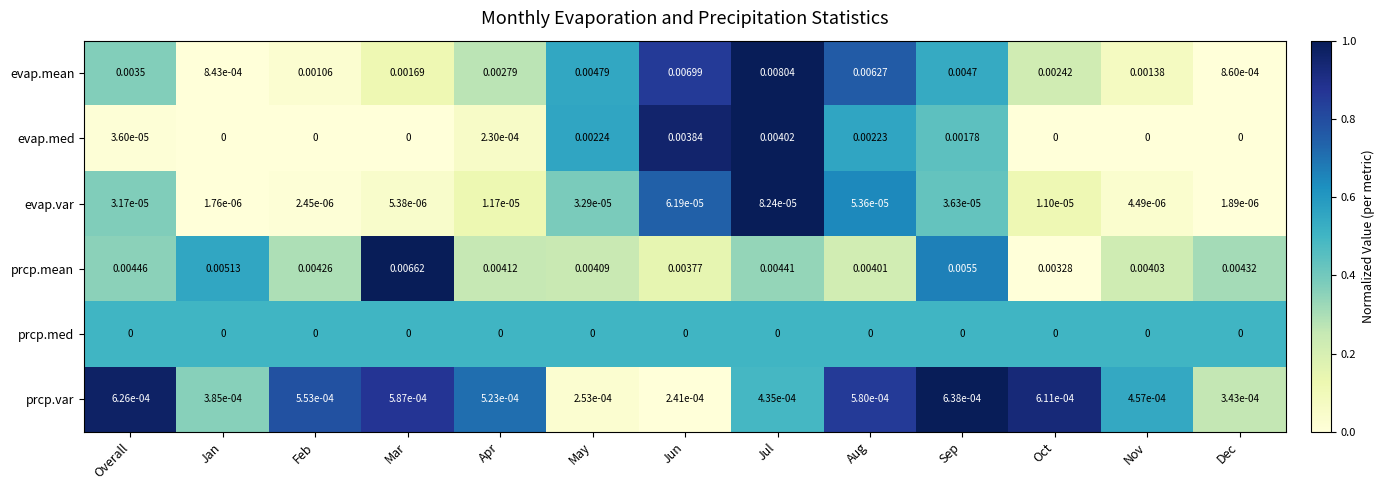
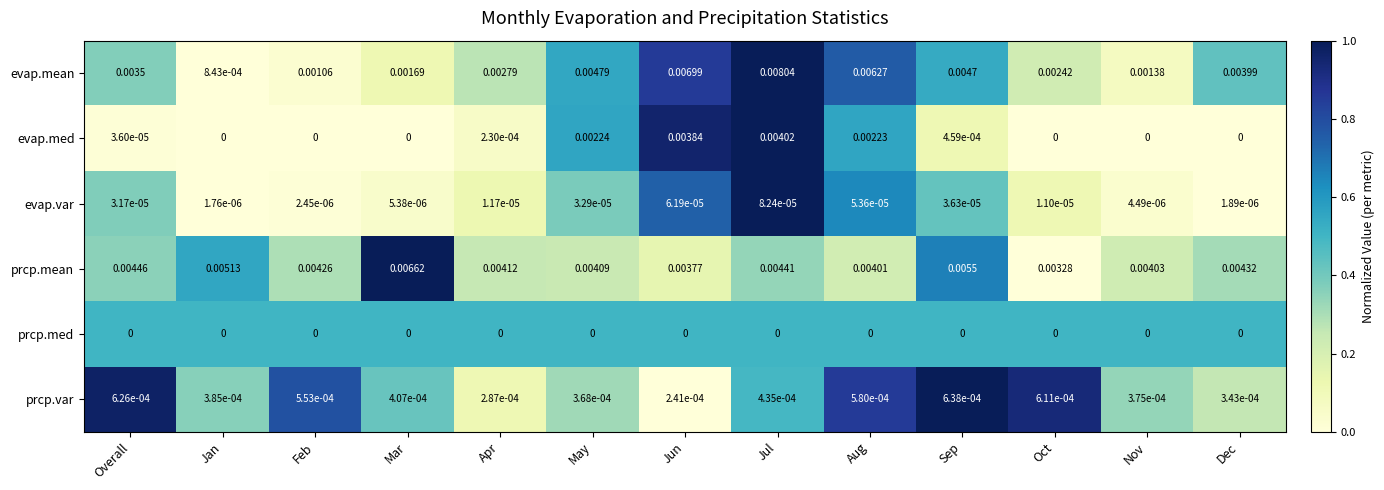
  {
    "evap.mean": {
      "Overall": "0.0035",
      "Jan": "8.43e-04",
      "Feb": "0.00106",
      "Mar": "0.00169",
      "Apr": "0.00279",
      "May": "0.00479",
      "Jun": "0.00699",
      "Jul": "0.00804",
      "Aug": "0.00627",
      "Sep": "0.0047",
      "Oct": "0.00242",
      "Nov": "0.00138",
-     "Dec": "8.60e-04"
+     "Dec": "0.00399"
    },
    "evap.med": {
      "Overall": "3.60e-05",
      "Jan": "0",
      "Feb": "0",
      "Mar": "0",
      "Apr": "2.30e-04",
      "May": "0.00224",
      "Jun": "0.00384",
      "Jul": "0.00402",
      "Aug": "0.00223",
-     "Sep": "0.00178",
+     "Sep": "4.59e-04",
      "Oct": "0",
      "Nov": "0",
      "Dec": "0"
    },
    "evap.var": {
      "Overall": "3.17e-05",
      "Jan": "1.76e-06",
      "Feb": "2.45e-06",
      "Mar": "5.38e-06",
      "Apr": "1.17e-05",
      "May": "3.29e-05",
      "Jun": "6.19e-05",
      "Jul": "8.24e-05",
      "Aug": "5.36e-05",
      "Sep": "3.63e-05",
      "Oct": "1.10e-05",
      "Nov": "4.49e-06",
      "Dec": "1.89e-06"
    },
    "prcp.mean": {
      "Overall": "0.00446",
      "Jan": "0.00513",
      "Feb": "0.00426",
      "Mar": "0.00662",
      "Apr": "0.00412",
      "May": "0.00409",
      "Jun": "0.00377",
      "Jul": "0.00441",
      "Aug": "0.00401",
      "Sep": "0.0055",
      "Oct": "0.00328",
      "Nov": "0.00403",
      "Dec": "0.00432"
    },
    "prcp.med": {
      "Overall": "0",
      "Jan": "0",
      "Feb": "0",
      "Mar": "0",
      "Apr": "0",
      "May": "0",
      "Jun": "0",
      "Jul": "0",
      "Aug": "0",
      "Sep": "0",
      "Oct": "0",
      "Nov": "0",
      "Dec": "0"
    },
    "prcp.var": {
      "Overall": "6.26e-04",
      "Jan": "3.85e-04",
      "Feb": "5.53e-04",
-     "Mar": "5.87e-04",
-     "Apr": "5.23e-04",
-     "May": "2.53e-04",
+     "Mar": "4.07e-04",
+     "Apr": "2.87e-04",
+     "May": "3.68e-04",
      "Jun": "2.41e-04",
      "Jul": "4.35e-04",
      "Aug": "5.80e-04",
      "Sep": "6.38e-04",
      "Oct": "6.11e-04",
-     "Nov": "4.57e-04",
+     "Nov": "3.75e-04",
      "Dec": "3.43e-04"
    }
  }
